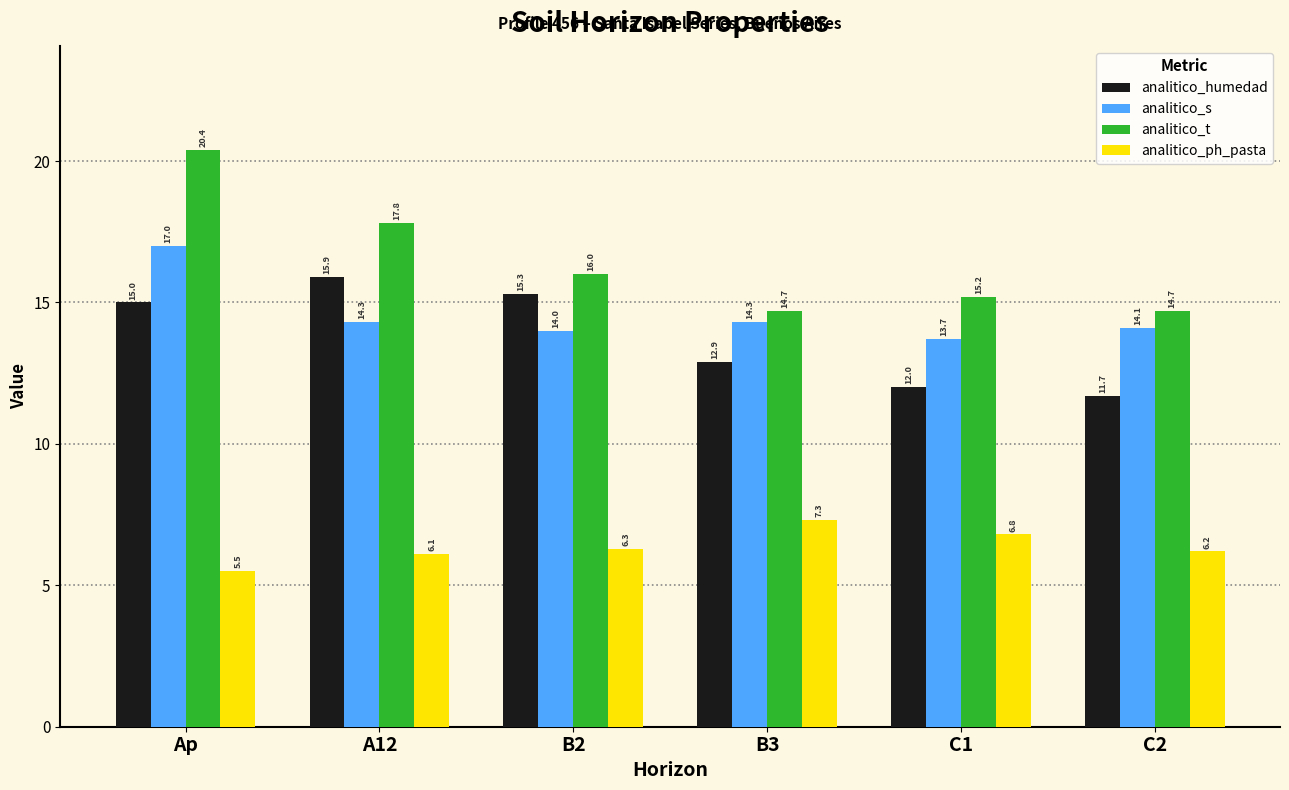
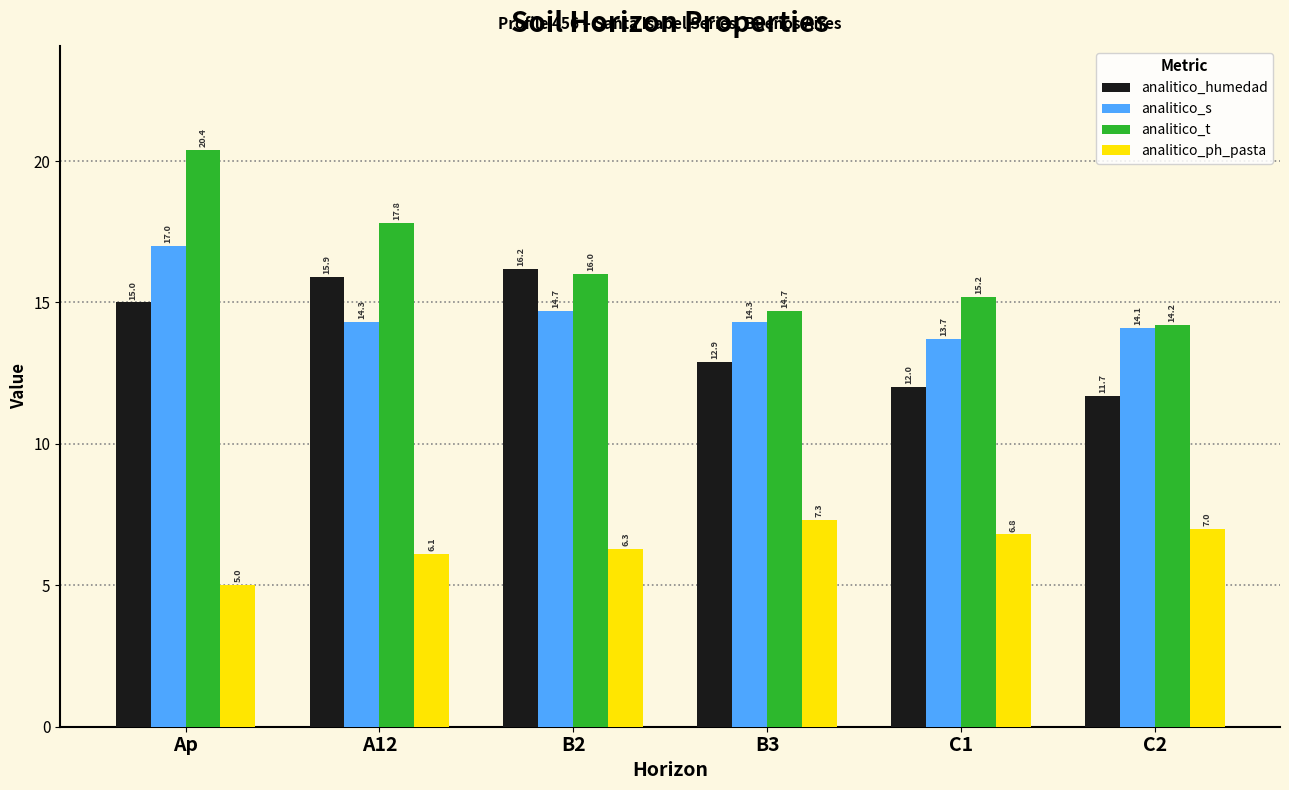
  {
    "analitico_humedad": {
      "Ap": 15.0,
      "A12": 15.9,
-     "B2": 15.3,
+     "B2": 16.2,
      "B3": 12.9,
      "C1": 12.0,
      "C2": 11.7
    },
    "analitico_s": {
      "Ap": 17.0,
      "A12": 14.3,
-     "B2": 14.0,
+     "B2": 14.7,
      "B3": 14.3,
      "C1": 13.7,
      "C2": 14.1
    },
    "analitico_t": {
      "Ap": 20.4,
      "A12": 17.8,
      "B2": 16.0,
      "B3": 14.7,
      "C1": 15.2,
-     "C2": 14.7
+     "C2": 14.2
    },
    "analitico_ph_pasta": {
-     "Ap": 5.5,
+     "Ap": 5.0,
      "A12": 6.1,
      "B2": 6.3,
      "B3": 7.3,
      "C1": 6.8,
-     "C2": 6.2
+     "C2": 7.0
    }
  }
